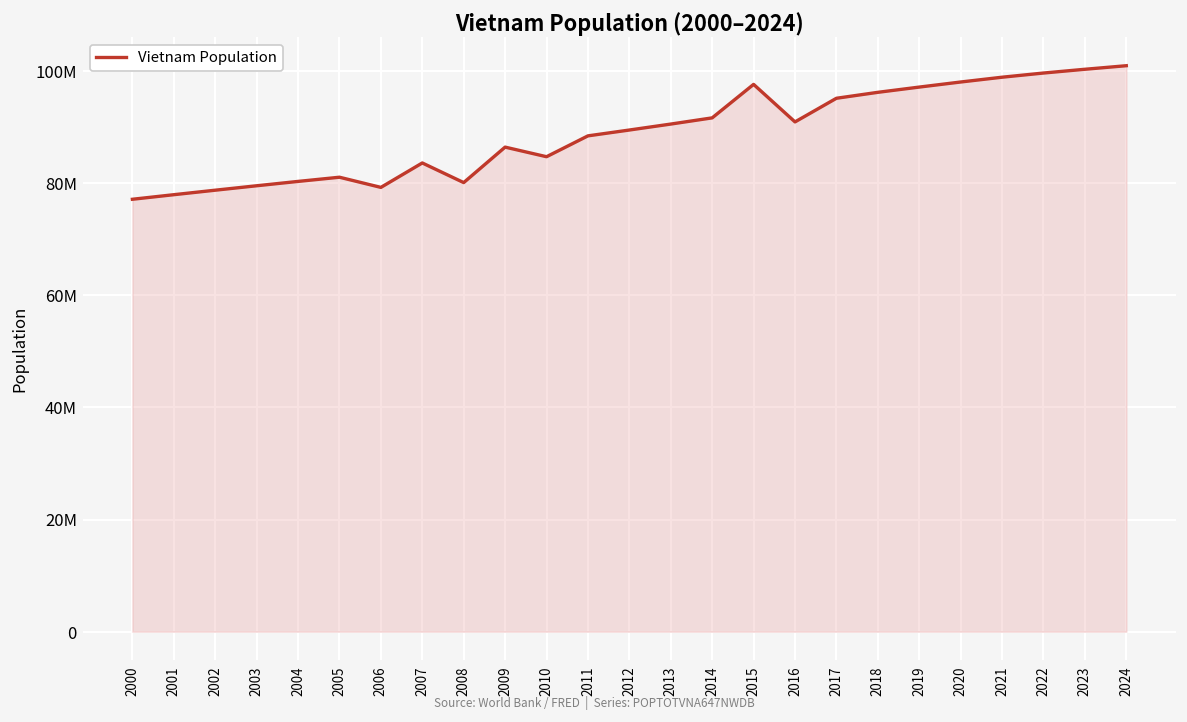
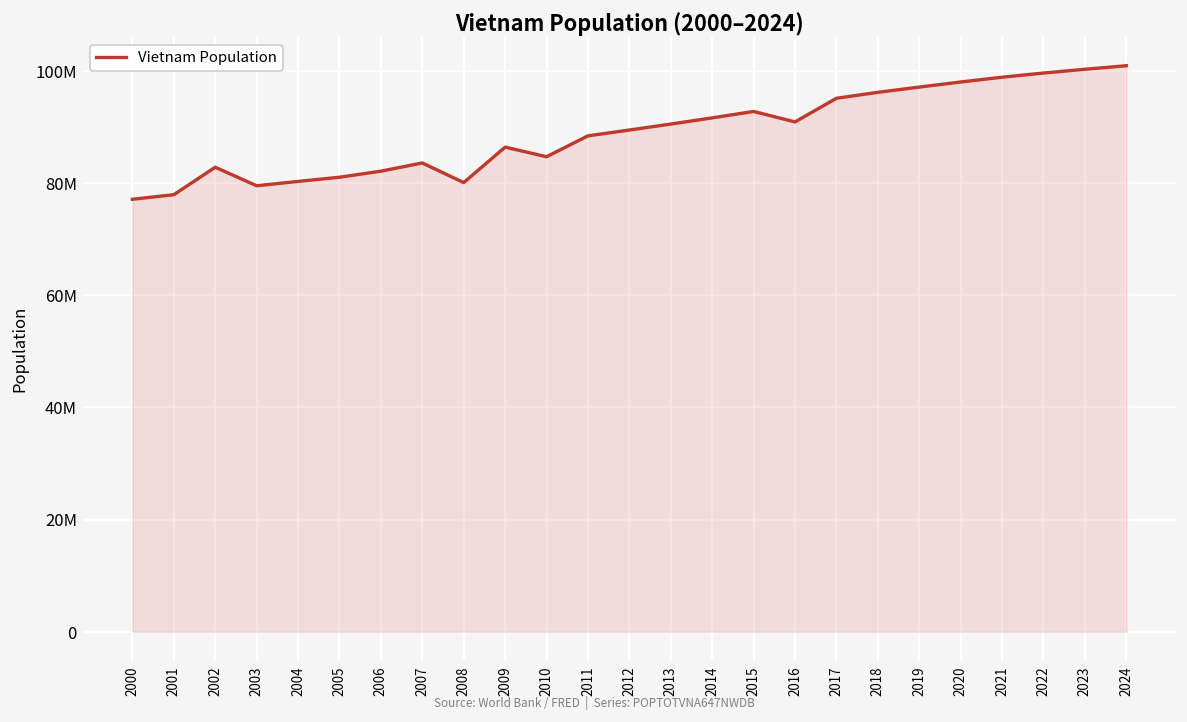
  {
    "2000": 77000000,
    "2001": 78000000,
-   "2002": 79000000,
+   "2002": 83000000,
    "2003": 80000000,
    "2004": 80000000,
    "2005": 81000000,
-   "2006": 79000000,
+   "2006": 82000000,
    "2007": 84000000,
    "2008": 80000000,
    "2009": 86000000,
    "2010": 85000000,
    "2011": 88000000,
    "2012": 90000000,
    "2013": 91000000,
    "2014": 92000000,
-   "2015": 98000000,
+   "2015": 93000000,
    "2016": 91000000,
    "2017": 95000000,
    "2018": 96000000,
    "2019": 97000000,
    "2020": 98000000,
    "2021": 99000000,
    "2022": 100000000,
    "2023": 100000000,
    "2024": 101000000
  }
